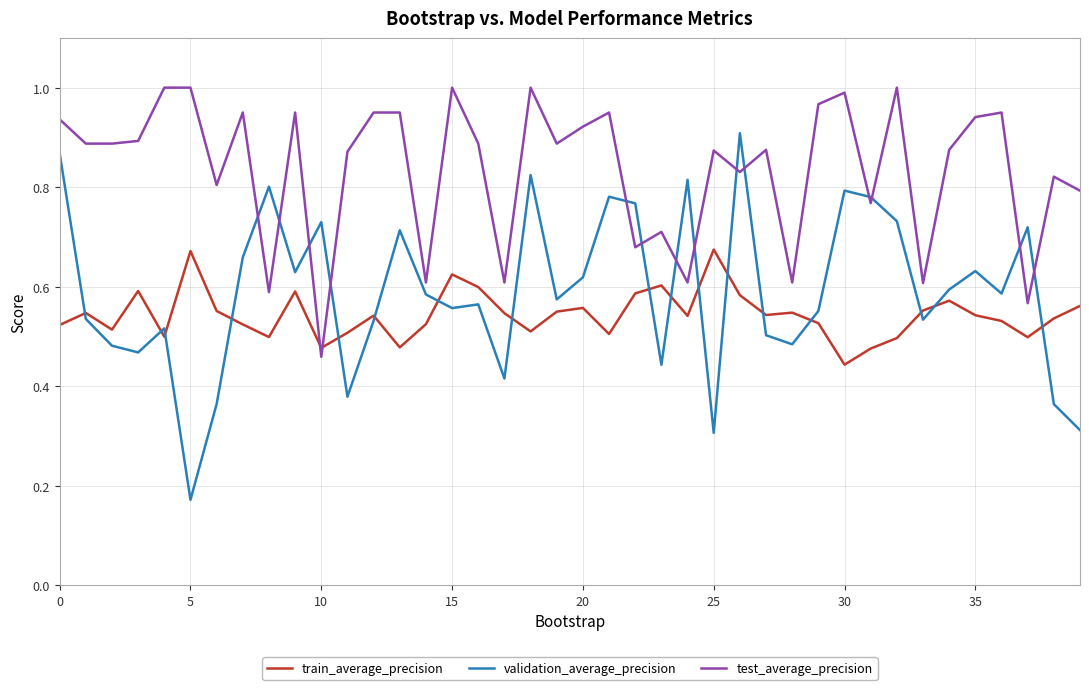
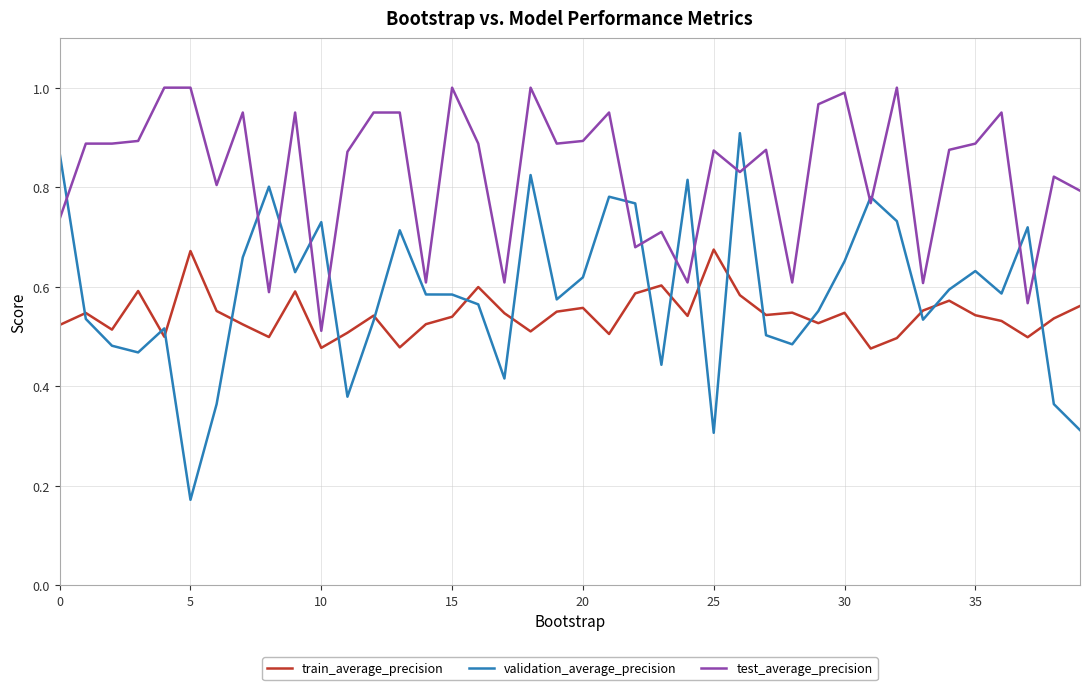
  {
    "train_average_precision": {
      "0": 0.52,
      "5": 0.67,
      "10": 0.48,
-     "15": 0.62,
+     "15": 0.54,
      "20": 0.56,
      "25": 0.67,
-     "30": 0.44,
+     "30": 0.55,
      "35": 0.54
    },
    "validation_average_precision": {
      "0": 0.87,
      "5": 0.17,
      "10": 0.73,
-     "15": 0.56,
+     "15": 0.58,
      "20": 0.62,
      "25": 0.31,
-     "30": 0.79,
+     "30": 0.65,
      "35": 0.63
    },
    "test_average_precision": {
-     "0": 0.94,
+     "0": 0.74,
      "5": 1.00,
-     "10": 0.46,
+     "10": 0.51,
      "15": 1.00,
-     "20": 0.92,
+     "20": 0.89,
      "25": 0.87,
      "30": 0.99,
-     "35": 0.94
+     "35": 0.89
    }
  }
